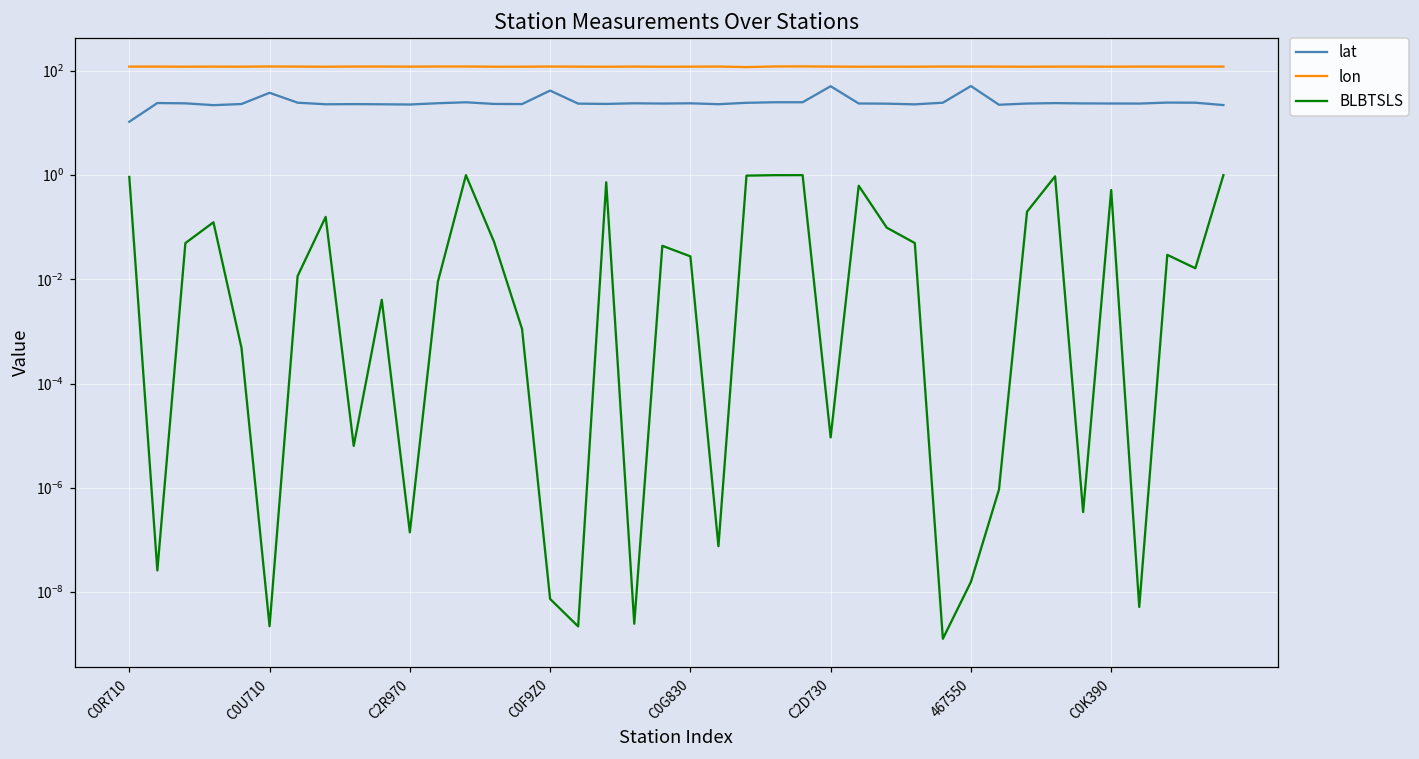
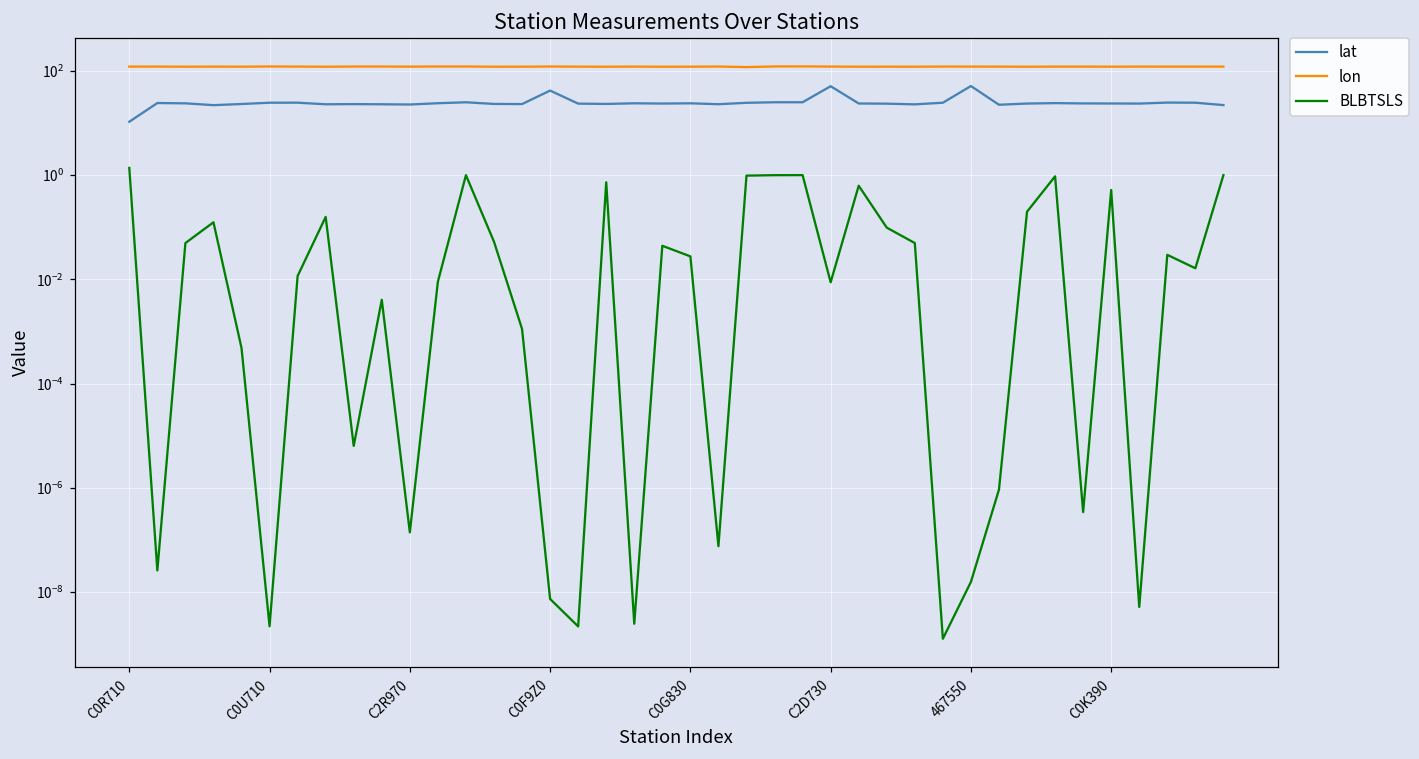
  {
    "lat": {
      "C0R710": 11,
-     "C0U710": 40,
+     "C0U710": 20,
      "C2R970": 20,
      "C0F9Z0": 40,
      "C0G830": 20,
      "C2D730": 50,
      "467550": 50,
      "C0K390": 20
    },
    "lon": {
      "C0R710": 120,
      "C0U710": 120,
      "C2R970": 120,
      "C0F9Z0": 120,
      "C0G830": 120,
      "C2D730": 120,
      "467550": 120,
      "C0K390": 120
    },
    "BLBTSLS": {
-     "C0R710": 0.9,
+     "C0R710": 1.4,
      "C0U710": 0.000000002,
      "C2R970": 0.00000014,
      "C0F9Z0": 0.000000007,
      "C0G830": 0.03,
-     "C2D730": 0.000009,
+     "C2D730": 0.009,
      "467550": 0.000000016,
      "C0K390": 0.5
    }
  }
